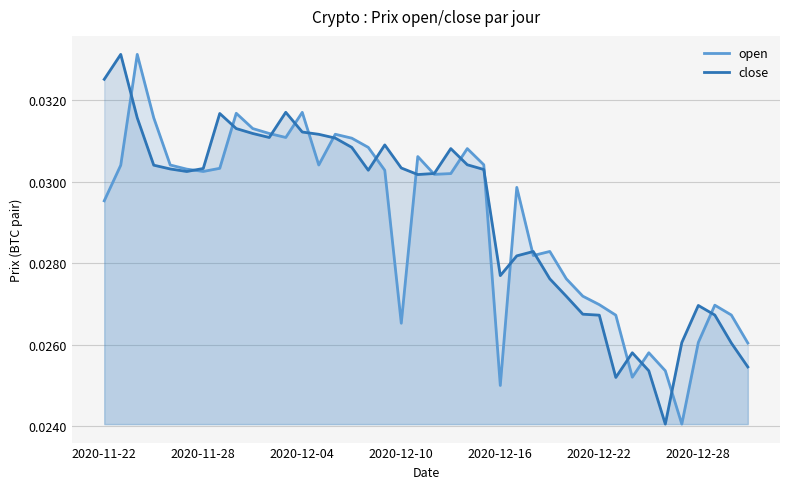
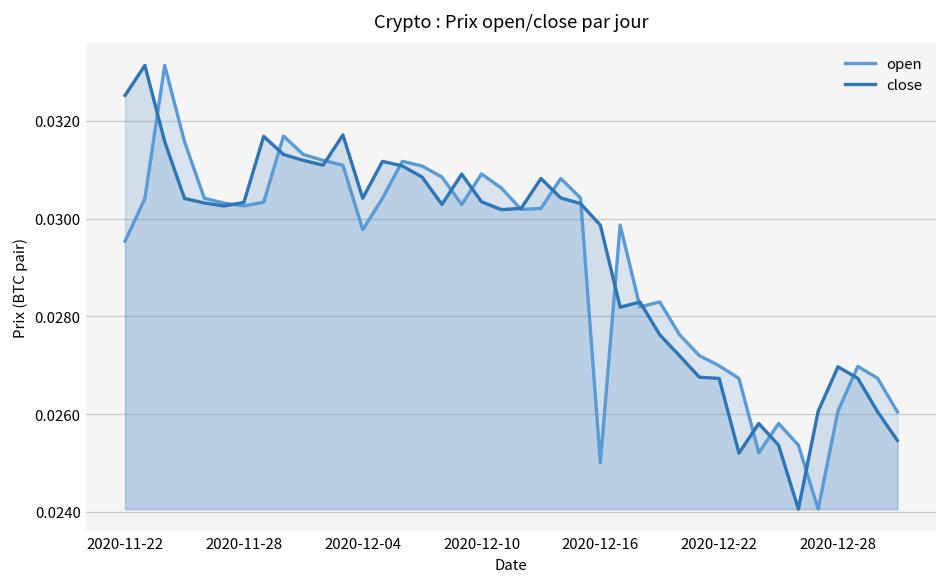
  {
    "open": {
      "2020-11-22": 0.0295,
      "2020-11-28": 0.0303,
-     "2020-12-04": 0.0317,
-     "2020-12-10": 0.0265,
+     "2020-12-04": 0.0298,
+     "2020-12-10": 0.0309,
      "2020-12-16": 0.0250,
      "2020-12-22": 0.0270,
      "2020-12-28": 0.0261
    },
    "close": {
      "2020-11-22": 0.0325,
      "2020-11-28": 0.0303,
-     "2020-12-04": 0.0312,
+     "2020-12-04": 0.0304,
      "2020-12-10": 0.0303,
-     "2020-12-16": 0.0277,
+     "2020-12-16": 0.0299,
      "2020-12-22": 0.0267,
      "2020-12-28": 0.0270
    }
  }
